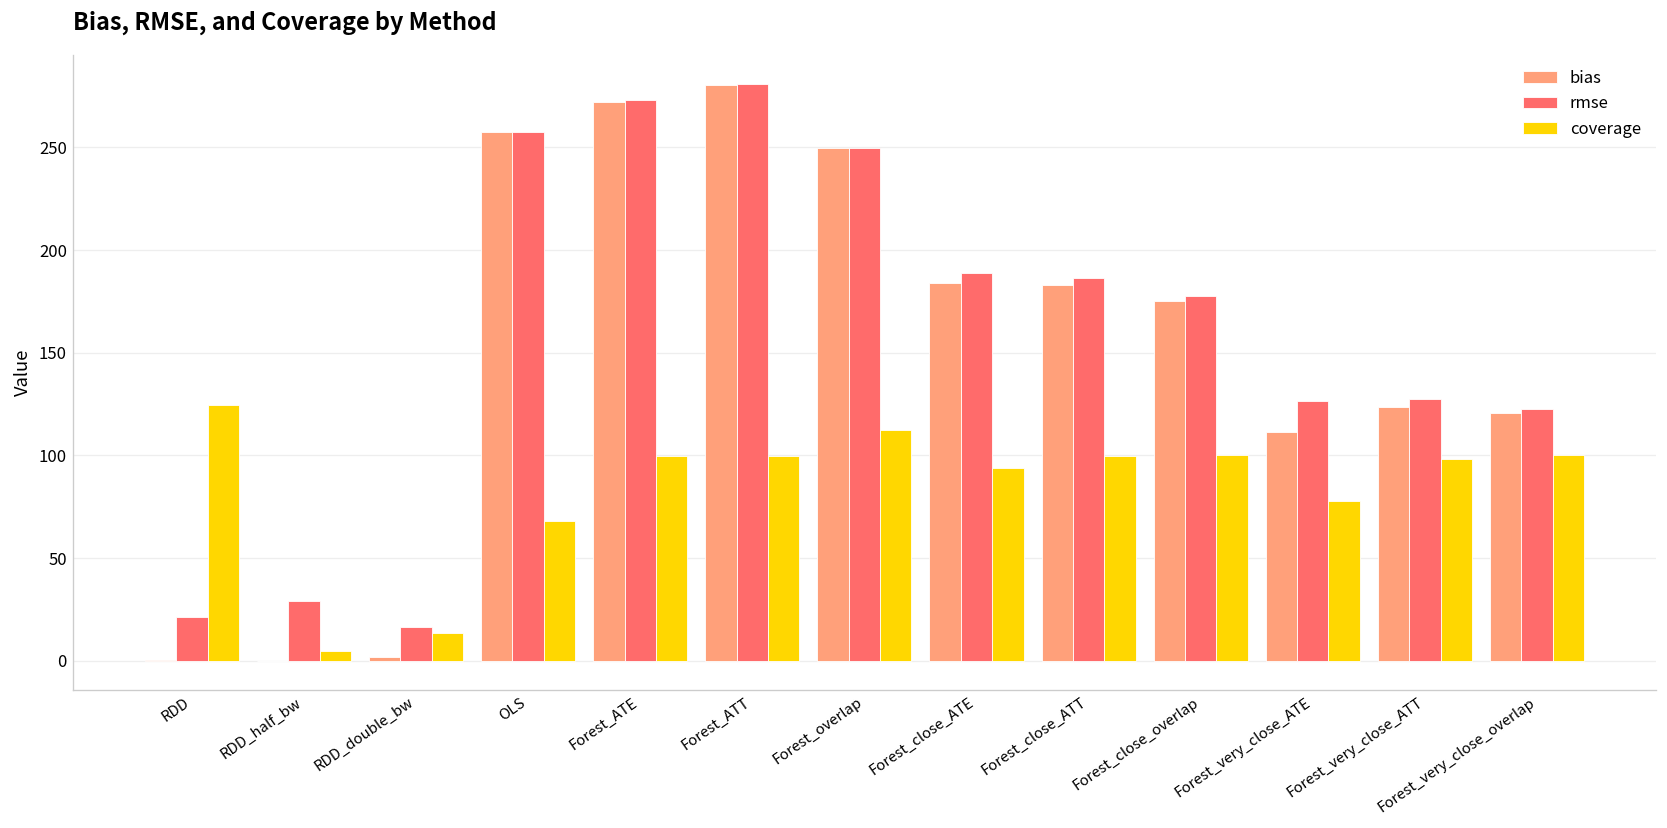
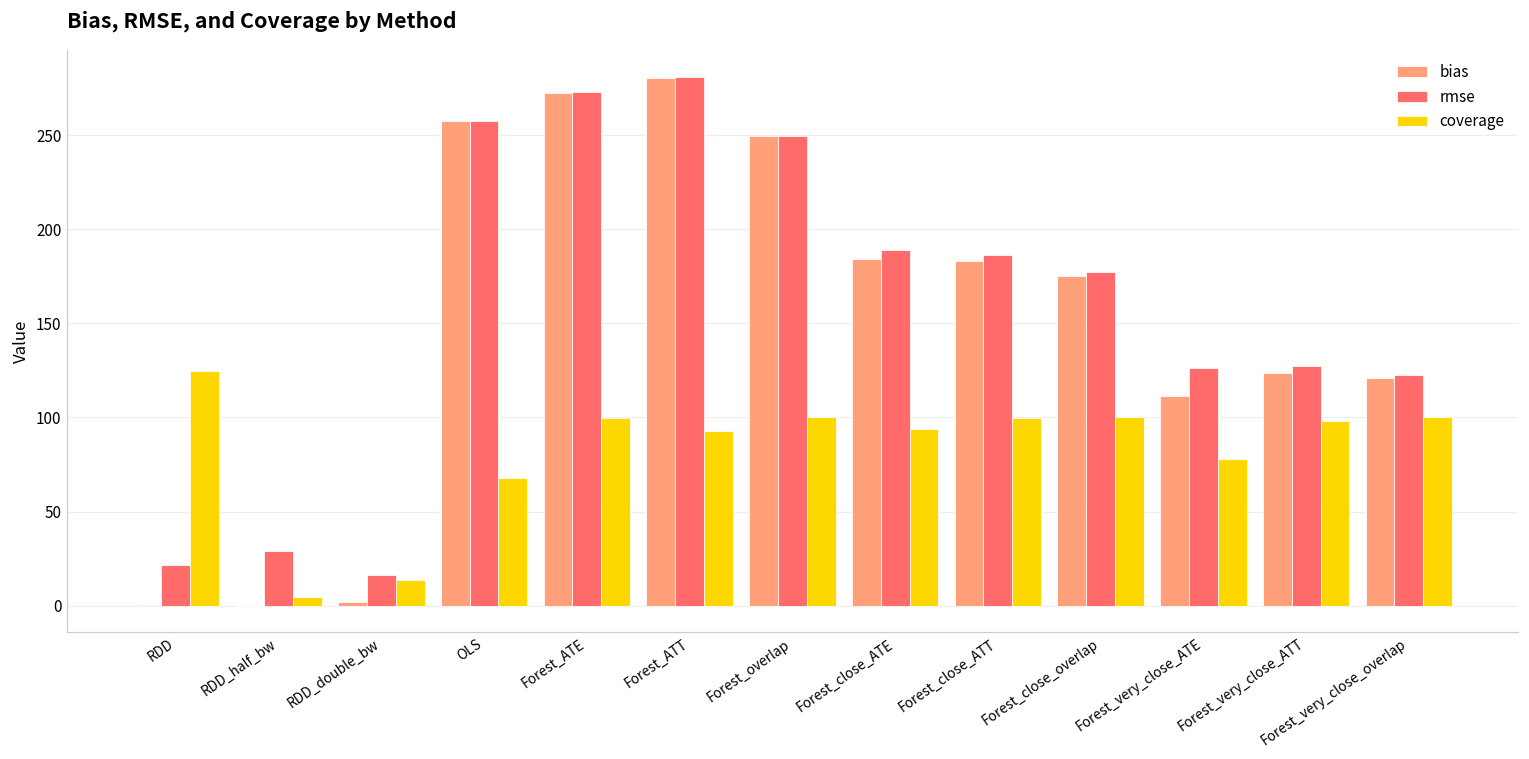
  {
    "coverage": {
      "RDD": 124,
      "RDD_half_bw": 5,
      "RDD_double_bw": 14,
      "OLS": 68,
      "Forest_ATE": 100,
-     "Forest_ATT": 100,
-     "Forest_overlap": 112,
+     "Forest_ATT": 93,
+     "Forest_overlap": 100,
      "Forest_close_ATE": 94,
      "Forest_close_ATT": 100,
      "Forest_close_overlap": 100,
      "Forest_very_close_ATE": 78,
      "Forest_very_close_ATT": 98,
      "Forest_very_close_overlap": 100
    }
  }
